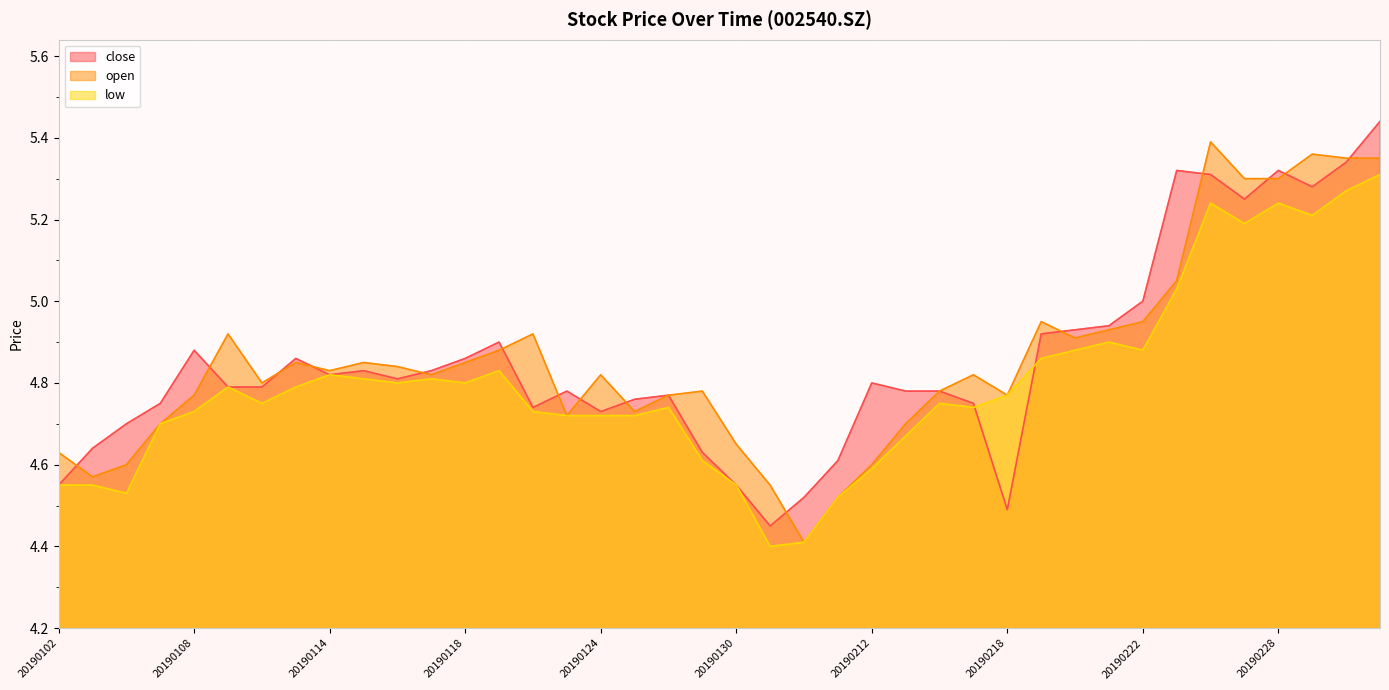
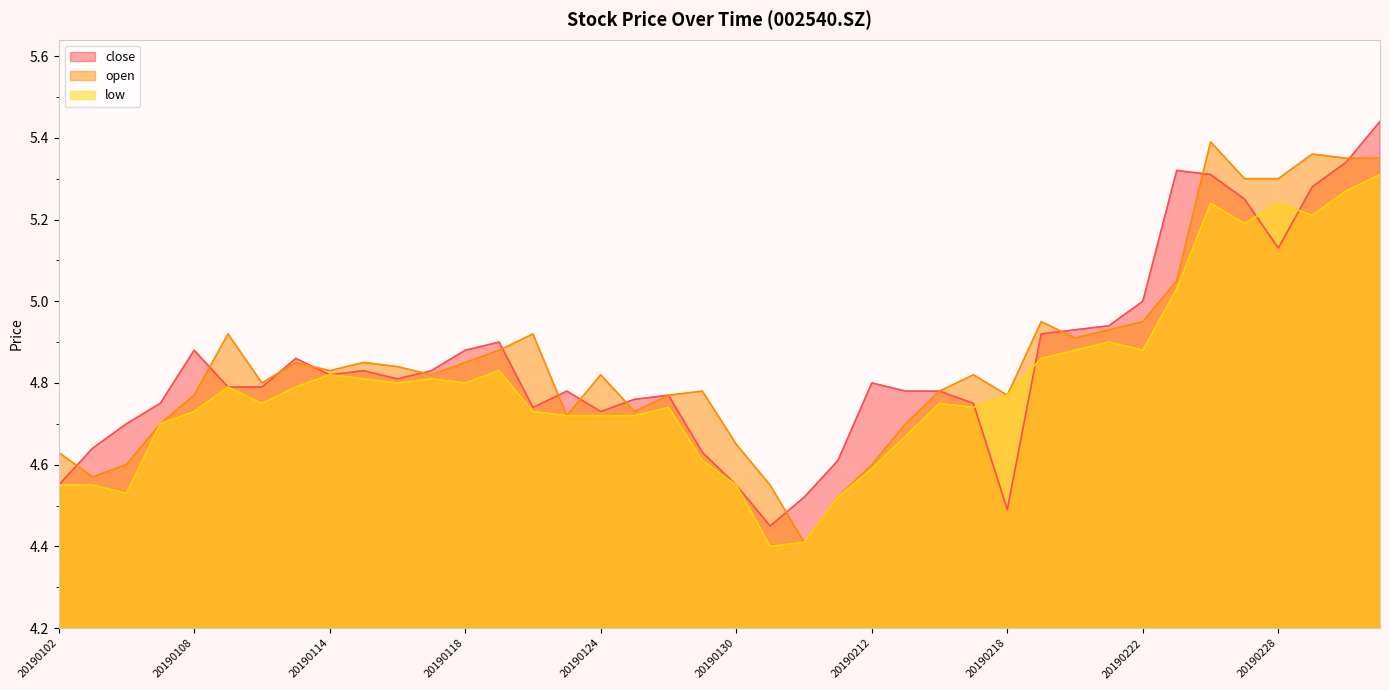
  {
    "close": {
      "20190108": 4.88,
-     "20190118": 4.86,
+     "20190118": 4.88,
      "20190124": 4.73,
      "20190212": 4.80,
      "20190218": 4.49,
      "20190222": 5.00,
-     "20190228": 5.32
+     "20190228": 5.13
    }
  }
